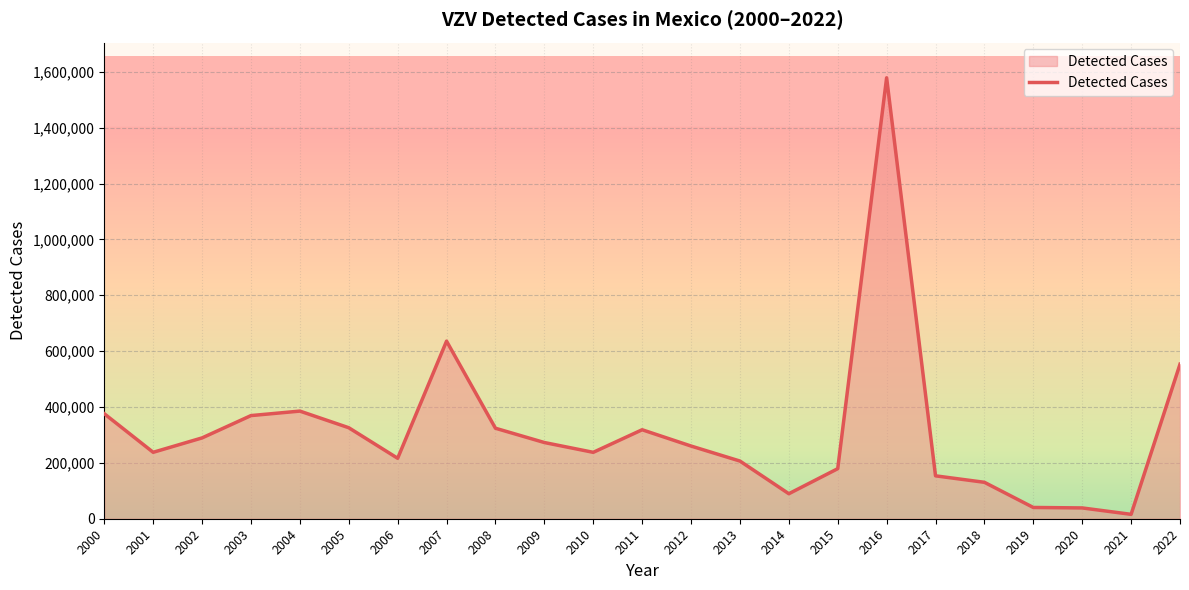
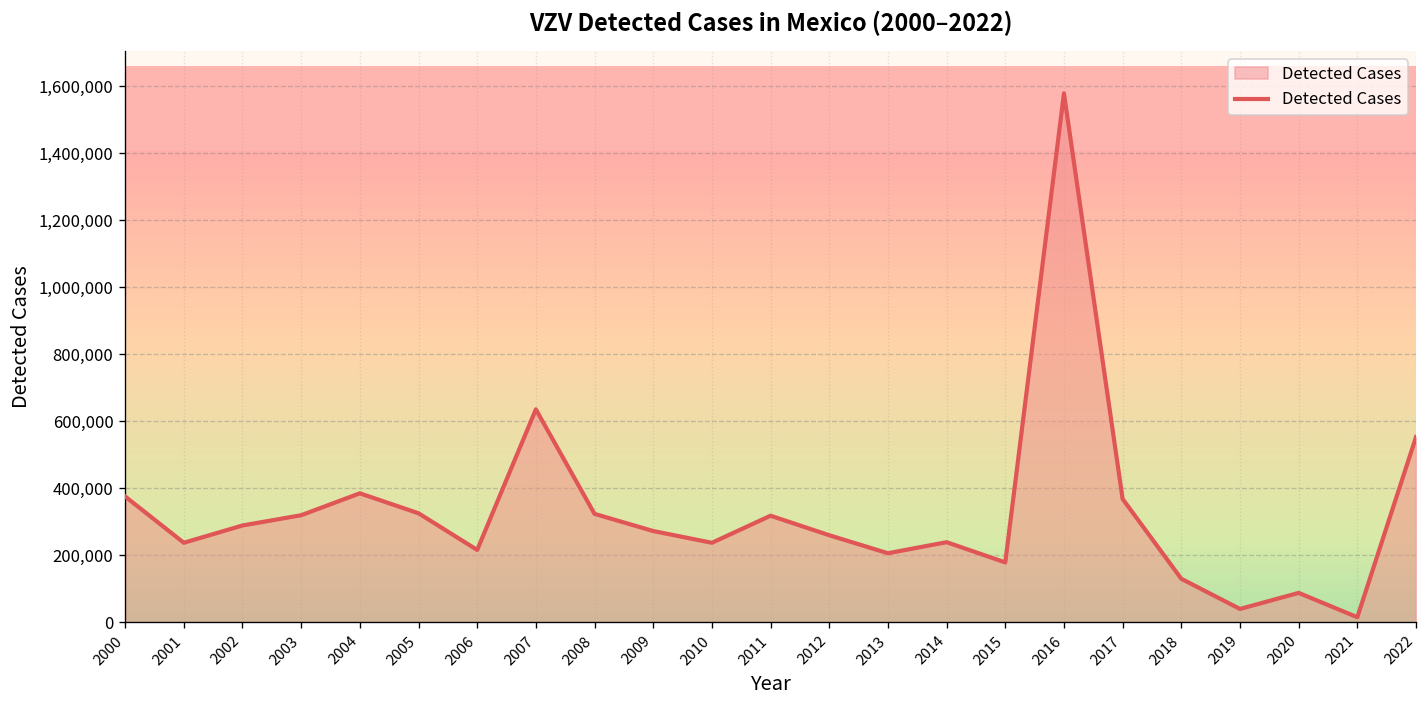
  {
    "2000": "380,000",
    "2001": "240,000",
    "2002": "290,000",
-   "2003": "370,000",
+   "2003": "320,000",
    "2004": "390,000",
    "2005": "330,000",
    "2006": "220,000",
    "2007": "640,000",
    "2008": "320,000",
    "2009": "270,000",
    "2010": "240,000",
    "2011": "320,000",
    "2012": "260,000",
    "2013": "210,000",
-   "2014": "90,000",
+   "2014": "240,000",
    "2015": "180,000",
    "2016": "1,580,000",
-   "2017": "150,000",
+   "2017": "370,000",
    "2018": "130,000",
    "2019": "40,000",
-   "2020": "40,000",
+   "2020": "90,000",
    "2021": "20,000",
    "2022": "550,000"
  }
